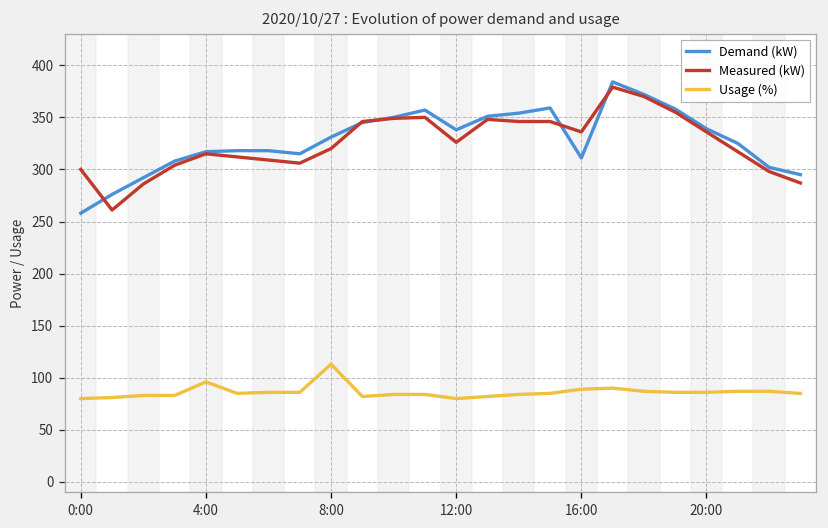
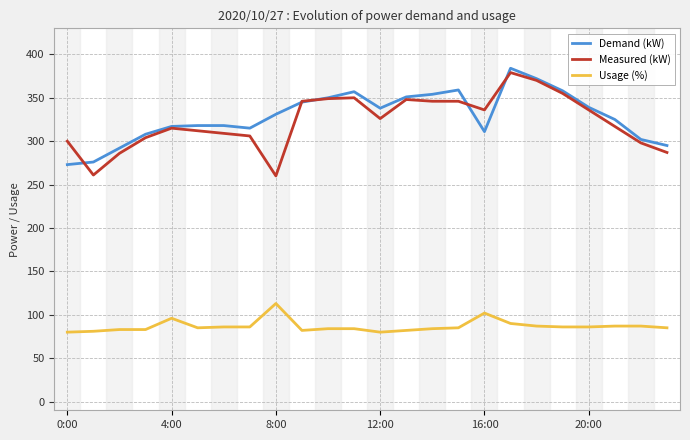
  {
    "Demand (kW)": {
-     "0:00": 260,
+     "0:00": 270,
      "8:00": 330,
      "12:00": 340,
      "16:00": 310,
      "20:00": 340
    },
    "Measured (kW)": {
      "0:00": 300,
-     "8:00": 320,
+     "8:00": 260,
      "12:00": 330,
      "16:00": 340,
      "20:00": 340
    },
    "Usage (%)": {
      "0:00": 80,
      "4:00": 100,
      "8:00": 110,
      "12:00": 80,
-     "16:00": 90,
+     "16:00": 100,
      "20:00": 90
    }
  }
